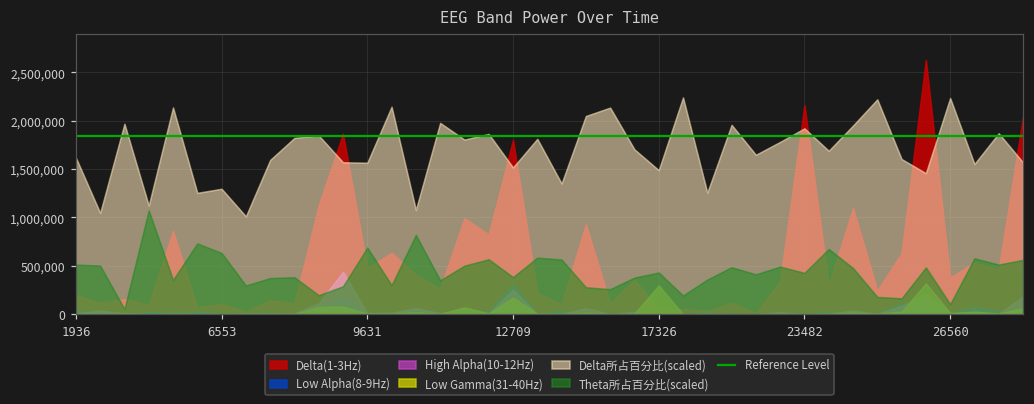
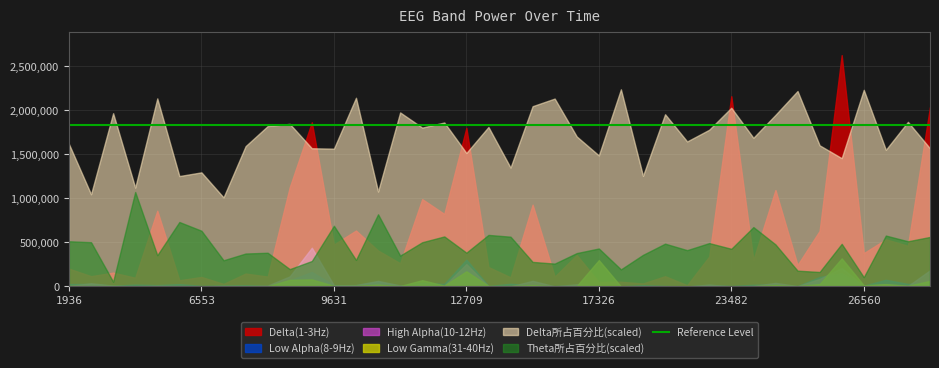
  {
    "Delta(1-3Hz)": {
      "1936": "200,000",
      "6553": "100,000",
      "9631": "500,000",
      "12709": "1,800,000",
      "17326": "0",
      "23482": "2,200,000",
      "26560": "400,000"
    },
    "Low Alpha(8-9Hz)": {
      "12709": "300,000"
    },
    "High Alpha(10-12Hz)": {
      "12709": "300,000"
    },
    "Low Gamma(31-40Hz)": {
      "12709": "200,000",
      "17326": "300,000"
    },
    "Delta所占百分比(scaled)": {
      "1936": "1,600,000",
      "6553": "1,300,000",
      "9631": "1,600,000",
      "12709": "1,500,000",
      "17326": "1,500,000",
-     "23482": "1,900,000",
+     "23482": "2,000,000",
      "26560": "2,200,000"
    },
    "Theta所占百分比(scaled)": {
      "1936": "500,000",
      "6553": "600,000",
      "9631": "700,000",
      "12709": "400,000",
      "17326": "400,000",
      "23482": "400,000",
      "26560": "100,000"
    }
  }
